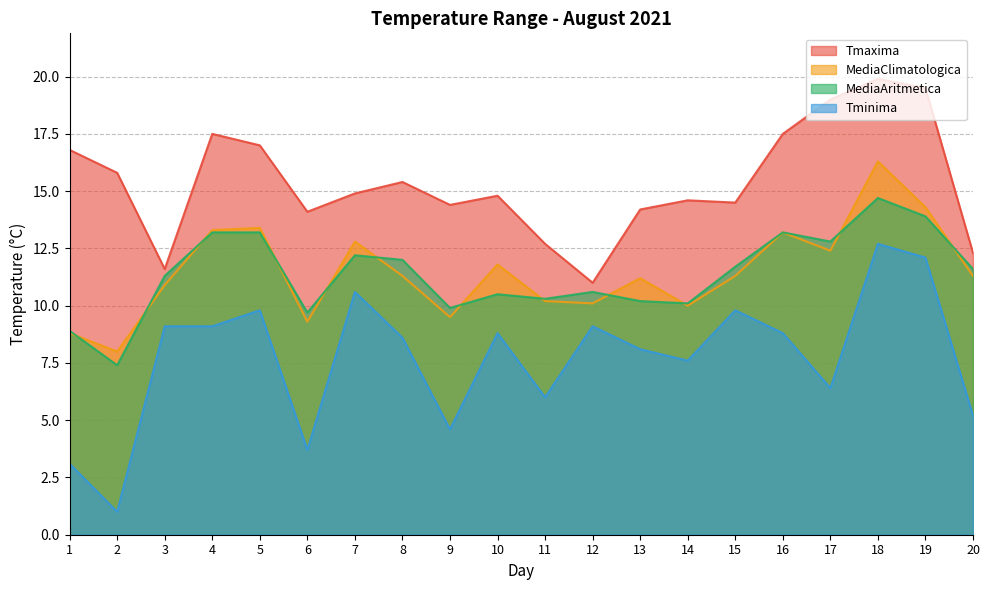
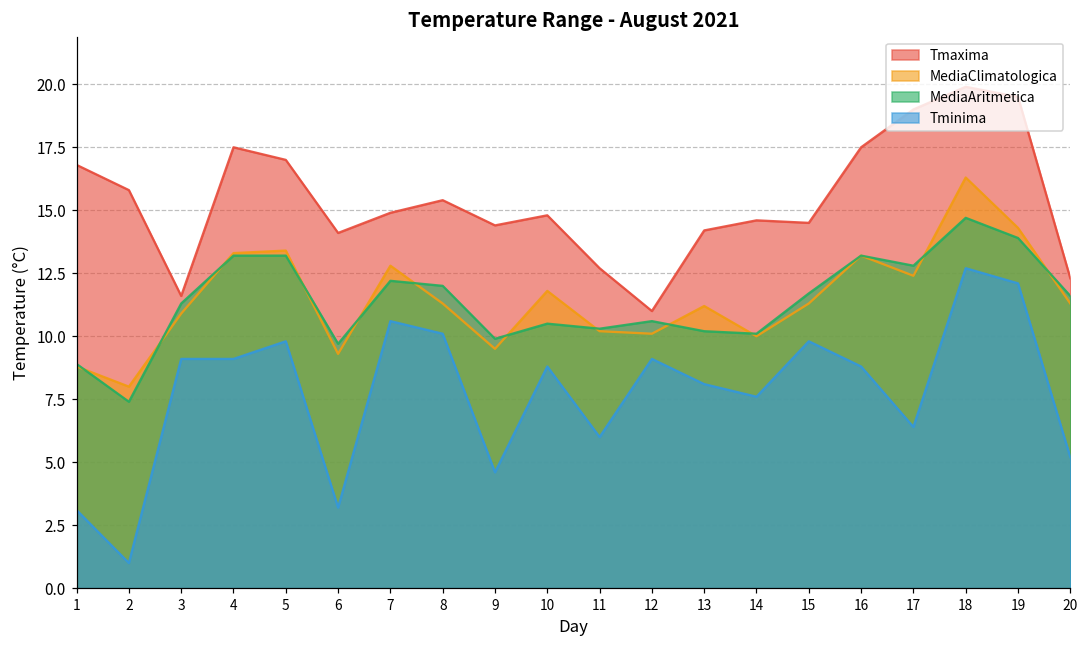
  {
    "Tmaxima": {
      "1": 16.8,
      "2": 15.8,
      "3": 11.6,
      "4": 17.5,
      "5": 17.0,
      "6": 14.1,
      "7": 14.9,
      "8": 15.4,
      "9": 14.4,
      "10": 14.8,
      "11": 12.7,
      "12": 11.0,
      "13": 14.2,
      "14": 14.6,
      "15": 14.5,
      "16": 17.5,
      "20": 12.3
    },
    "MediaClimatologica": {
      "2": 8.0,
      "3": 10.9,
      "5": 13.4,
      "6": 9.3,
      "7": 12.8,
      "8": 11.3,
      "9": 9.5,
      "10": 11.8,
      "12": 10.1,
      "13": 11.2,
      "15": 11.3,
      "17": 12.4,
      "18": 16.3,
      "19": 14.3,
      "20": 11.3
    },
    "MediaAritmetica": {
      "2": 7.4,
      "3": 11.3,
      "5": 13.2,
      "6": 9.7,
      "7": 12.2,
      "8": 12.0,
      "9": 9.9,
      "10": 10.5,
      "12": 10.6,
      "13": 10.2,
      "15": 11.7,
      "17": 12.8,
      "18": 14.7,
      "19": 13.9,
      "20": 11.6
    },
    "Tminima": {
      "1": 3.1,
      "2": 1.0,
      "3": 9.1,
      "4": 9.1,
      "5": 9.8,
-     "6": 3.7,
+     "6": 3.2,
      "7": 10.6,
-     "8": 8.6,
+     "8": 10.1,
      "9": 4.6,
      "10": 8.8,
      "11": 6.0,
      "12": 9.1,
      "13": 8.1,
      "14": 7.6,
      "15": 9.8,
      "16": 8.8,
      "17": 6.4,
      "18": 12.7,
      "19": 12.1,
      "20": 5.2
    }
  }
